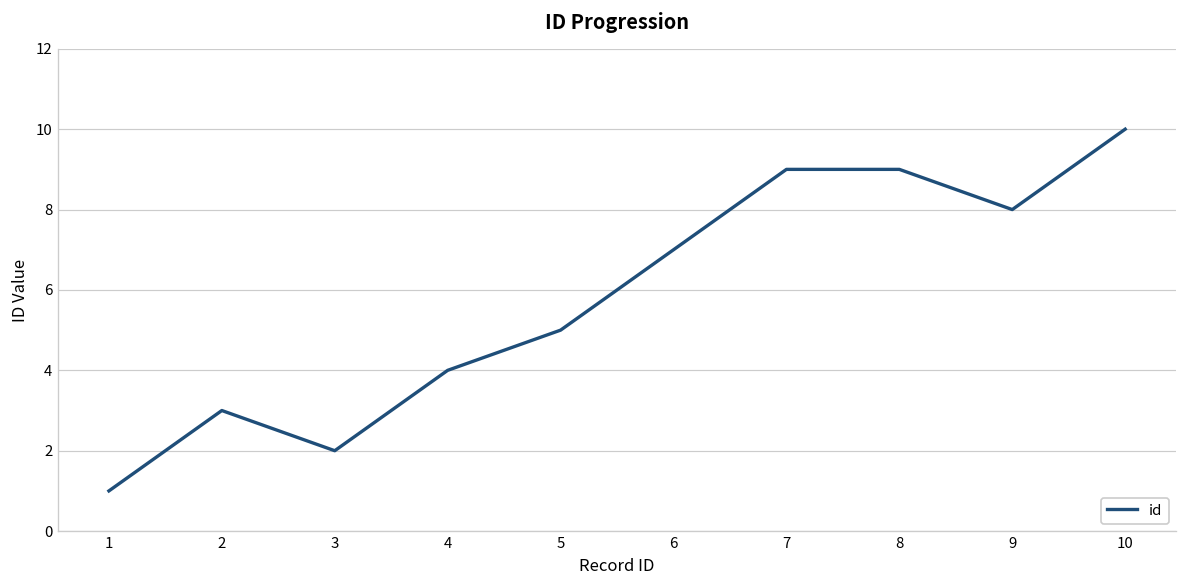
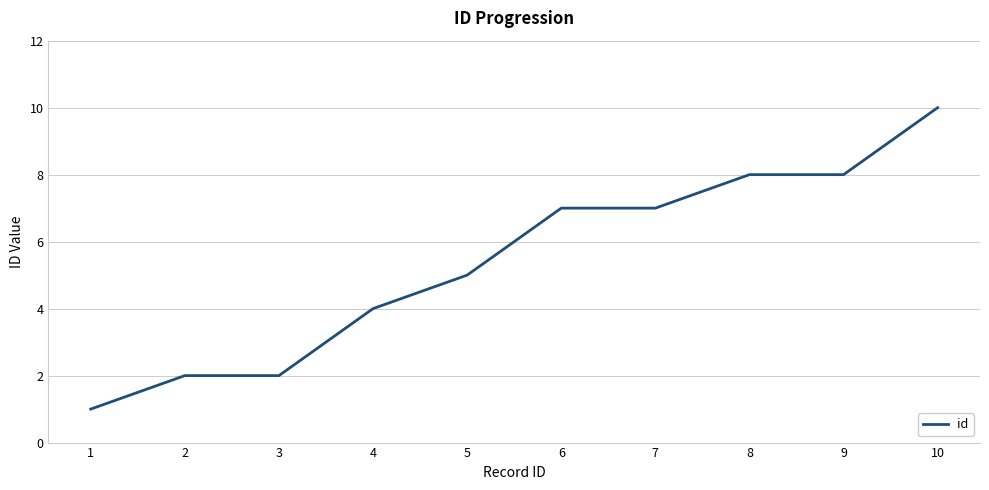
  {
    "1": 1,
-   "2": 3,
+   "2": 2,
    "3": 2,
    "4": 4,
    "5": 5,
    "6": 7,
-   "7": 9,
-   "8": 9,
+   "7": 7,
+   "8": 8,
    "9": 8,
    "10": 10
  }
